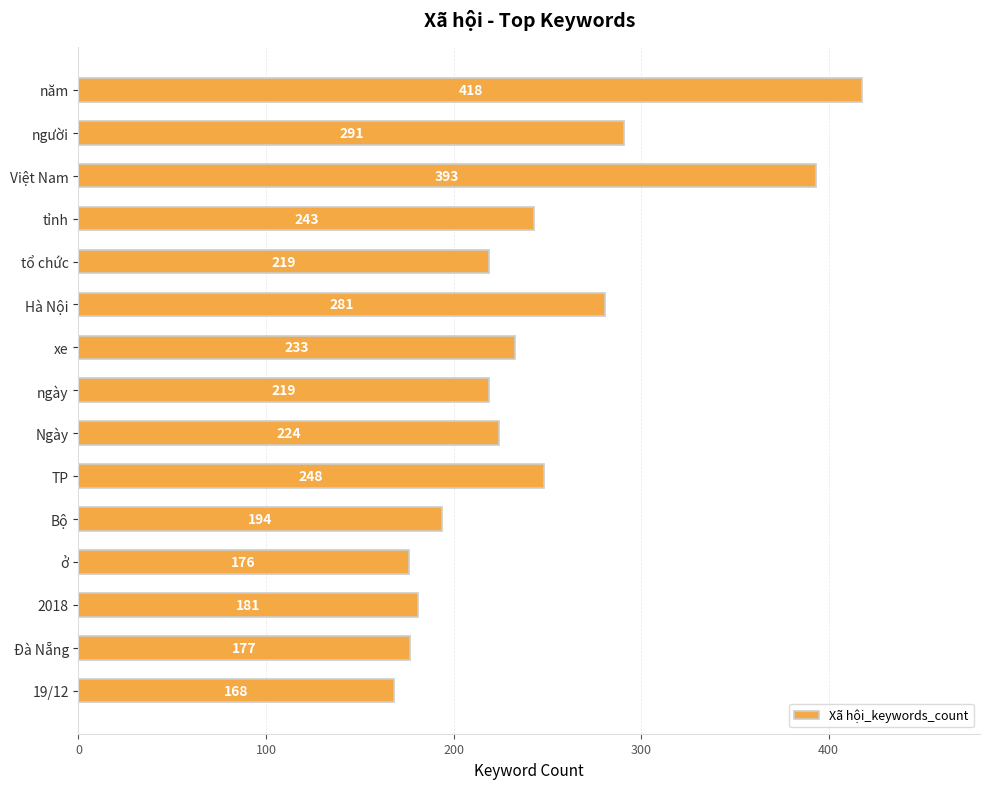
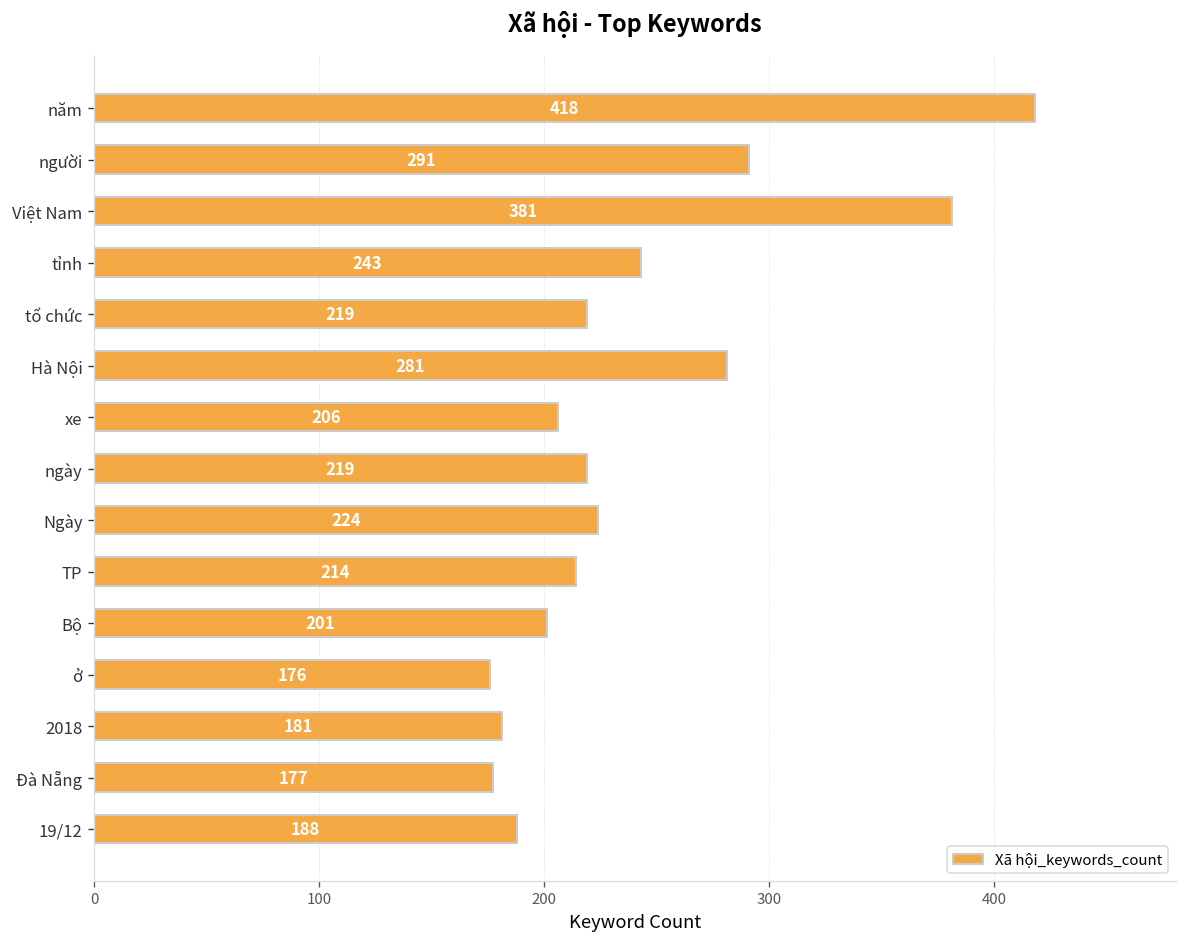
  {
    "năm": 418,
    "người": 291,
-   "Việt Nam": 393,
+   "Việt Nam": 381,
    "tỉnh": 243,
    "tổ chức": 219,
    "Hà Nội": 281,
-   "xe": 233,
+   "xe": 206,
    "ngày": 219,
    "Ngày": 224,
-   "TP": 248,
-   "Bộ": 194,
+   "TP": 214,
+   "Bộ": 201,
    "ở": 176,
    "2018": 181,
    "Đà Nẵng": 177,
-   "19/12": 168
+   "19/12": 188
  }
